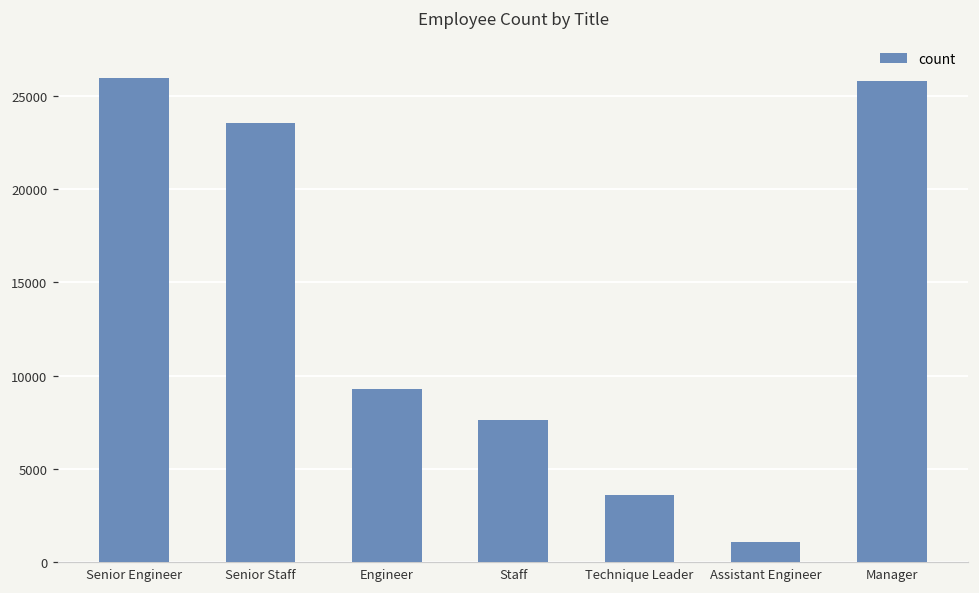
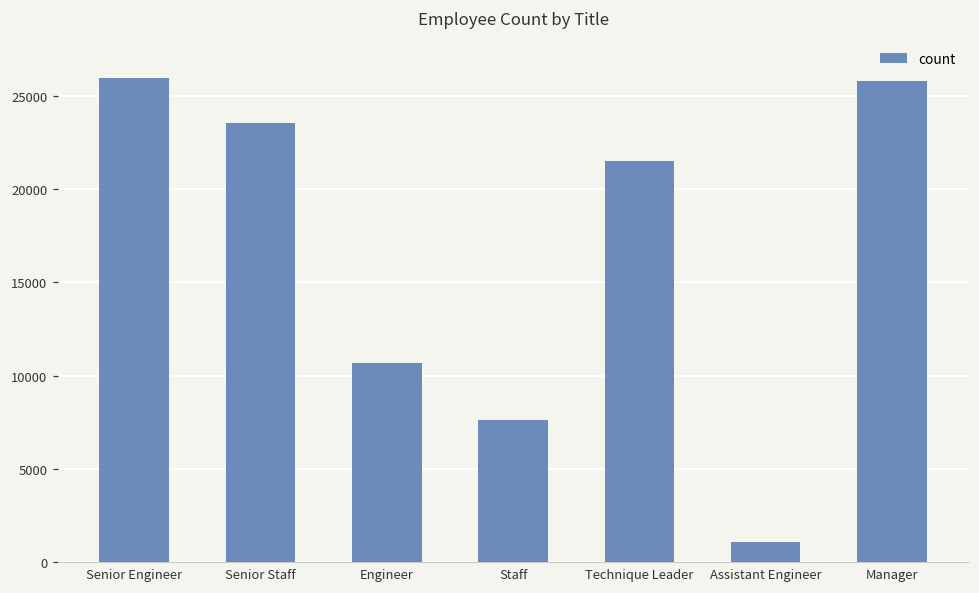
  {
    "Senior Engineer": 25900,
    "Senior Staff": 23500,
-   "Engineer": 9300,
+   "Engineer": 10700,
    "Staff": 7600,
-   "Technique Leader": 3600,
+   "Technique Leader": 21500,
    "Assistant Engineer": 1100,
    "Manager": 25800
  }
